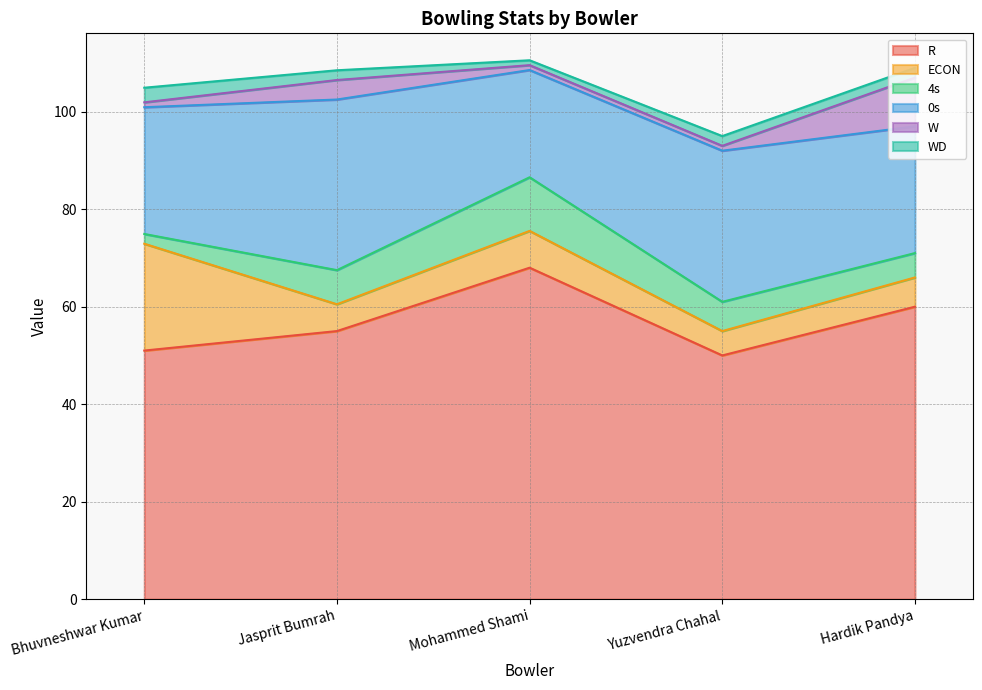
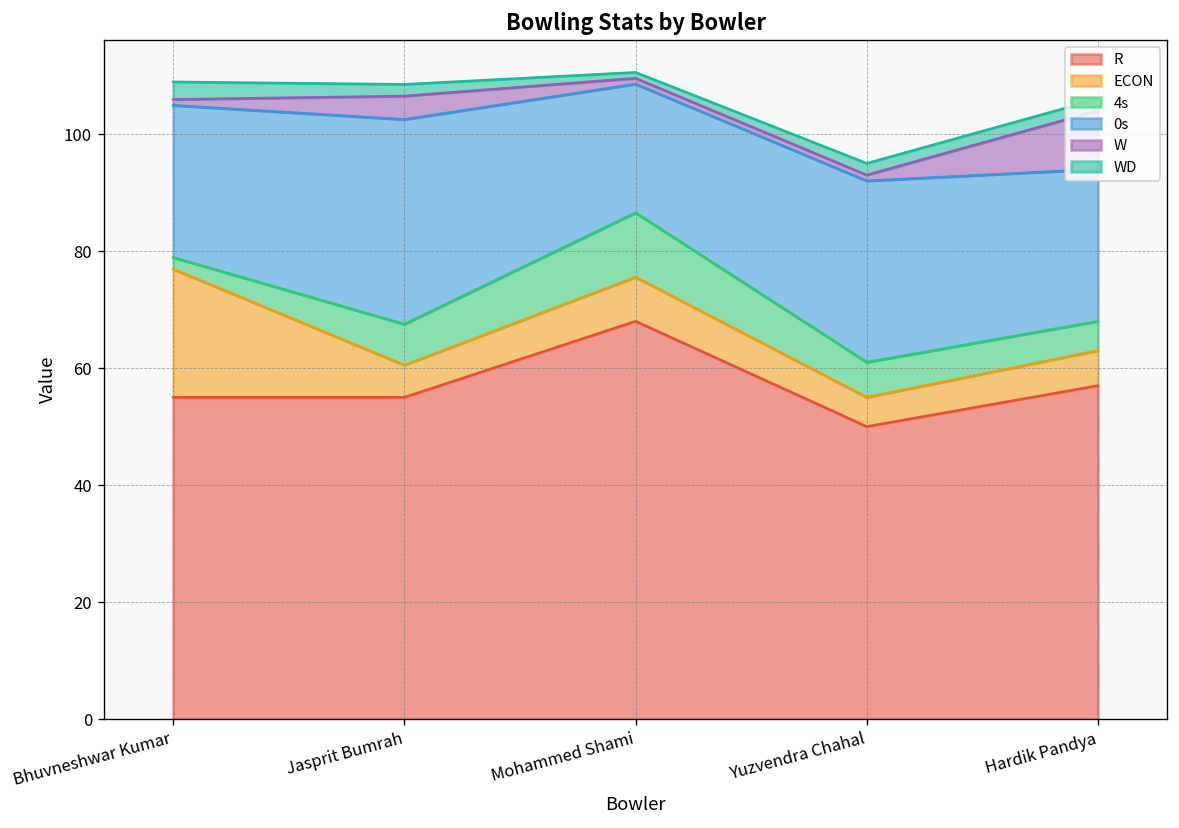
  {
    "R": {
-     "Bhuvneshwar Kumar": 51,
+     "Bhuvneshwar Kumar": 55,
      "Jasprit Bumrah": 55,
      "Mohammed Shami": 68,
      "Yuzvendra Chahal": 50,
-     "Hardik Pandya": 60
+     "Hardik Pandya": 57
    },
    "ECON": {
      "Bhuvneshwar Kumar": 22,
      "Jasprit Bumrah": 6,
      "Mohammed Shami": 8,
      "Yuzvendra Chahal": 5,
      "Hardik Pandya": 6
    },
    "0s": {
      "Bhuvneshwar Kumar": 26,
      "Jasprit Bumrah": 35,
      "Mohammed Shami": 22,
      "Yuzvendra Chahal": 31
    },
    "W": {
      "Bhuvneshwar Kumar": 1,
      "Jasprit Bumrah": 4,
      "Mohammed Shami": 1,
      "Yuzvendra Chahal": 1
    }
  }
